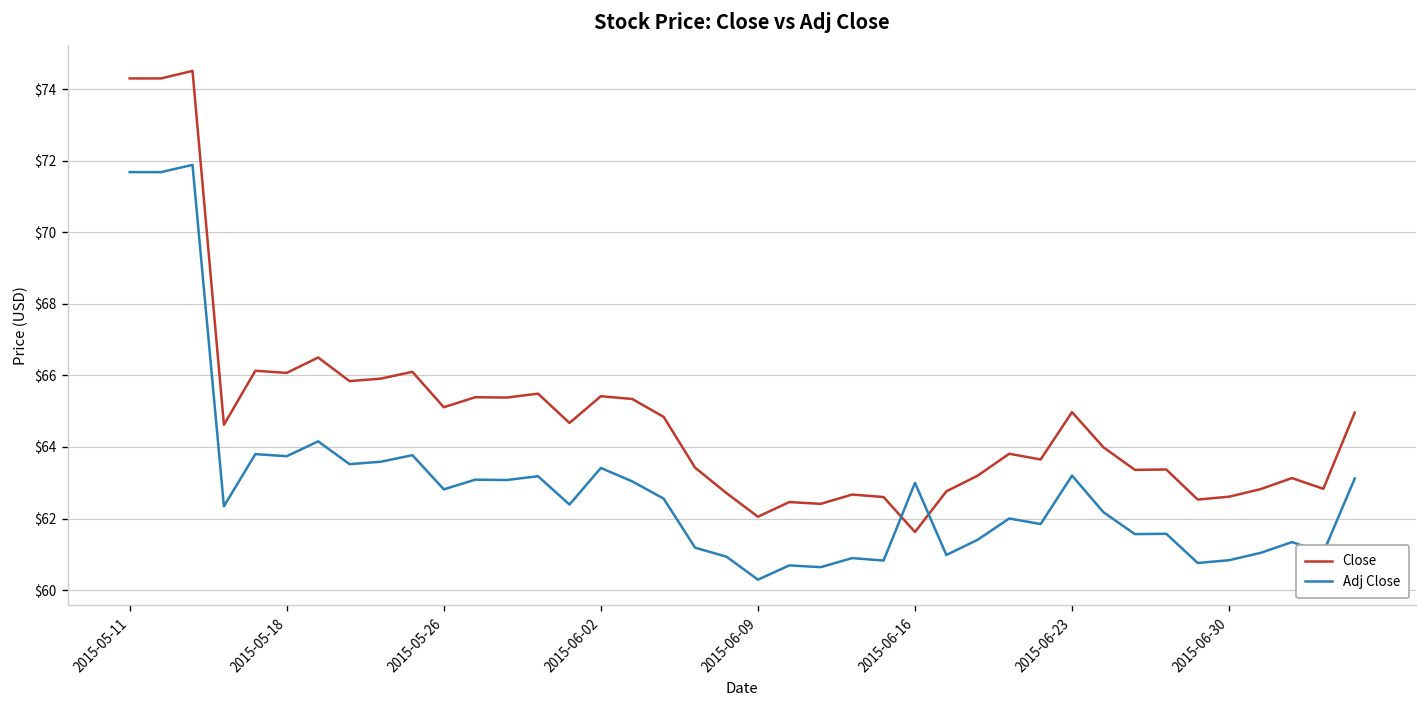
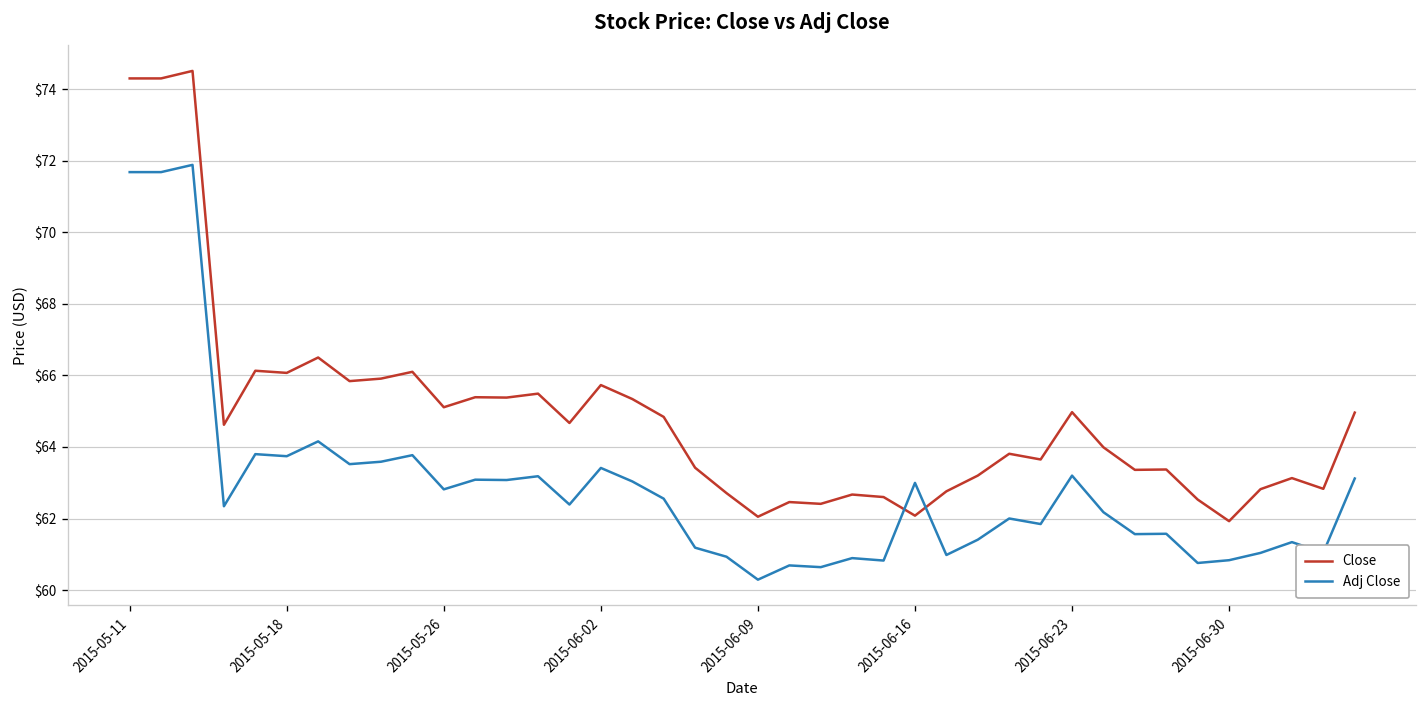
  {
    "Close": {
      "2015-05-11": "$74.3",
      "2015-05-18": "$66.1",
      "2015-05-26": "$65.1",
-     "2015-06-02": "$65.4",
+     "2015-06-02": "$65.7",
      "2015-06-09": "$62.0",
-     "2015-06-16": "$61.6",
+     "2015-06-16": "$62.1",
      "2015-06-23": "$65.0",
-     "2015-06-30": "$62.6"
+     "2015-06-30": "$61.9"
    },
    "Adj Close": {
      "2015-05-11": "$71.7",
      "2015-05-18": "$63.7",
      "2015-05-26": "$62.8",
      "2015-06-02": "$63.4",
      "2015-06-09": "$60.3",
      "2015-06-16": "$63.0",
      "2015-06-23": "$63.2",
      "2015-06-30": "$60.8"
    }
  }
